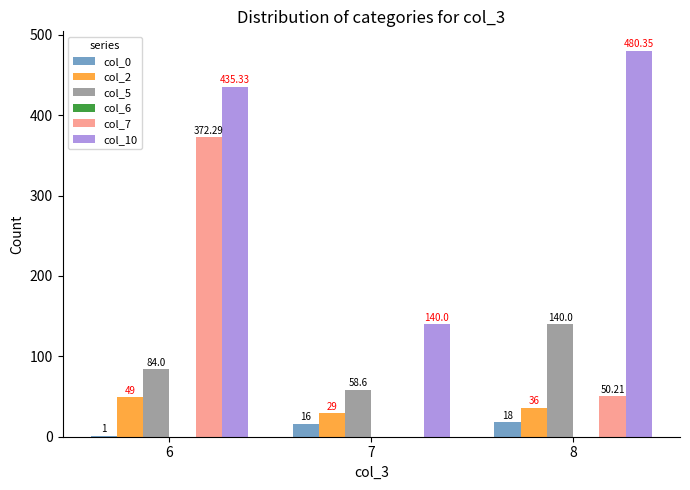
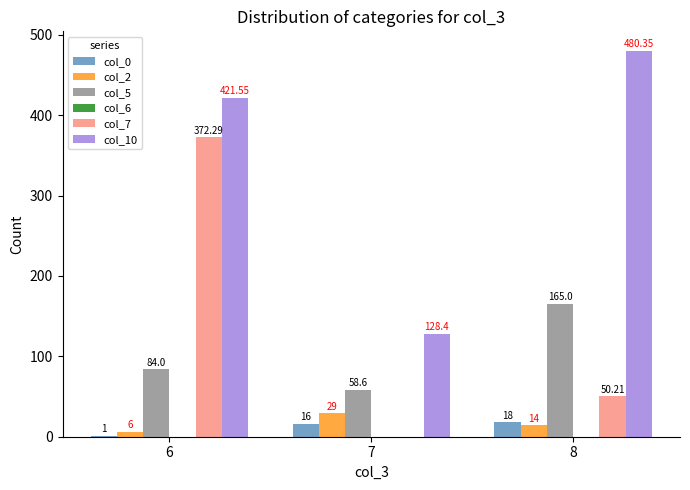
  {
    "col_0": {
      "6": 1,
      "7": 16,
      "8": 18
    },
    "col_2": {
-     "6": 49,
+     "6": 6,
      "7": 29,
-     "8": 36
+     "8": 14
    },
    "col_5": {
      "6": 84.0,
      "7": 58.6,
-     "8": 140.0
+     "8": 165.0
    },
    "col_6": {
      "6": 0,
      "7": 0,
      "8": 0
    },
    "col_7": {
      "6": 372.29,
      "8": 50.21
    },
    "col_10": {
-     "6": 435.33,
-     "7": 140.0,
+     "6": 421.55,
+     "7": 128.4,
      "8": 480.35
    }
  }
